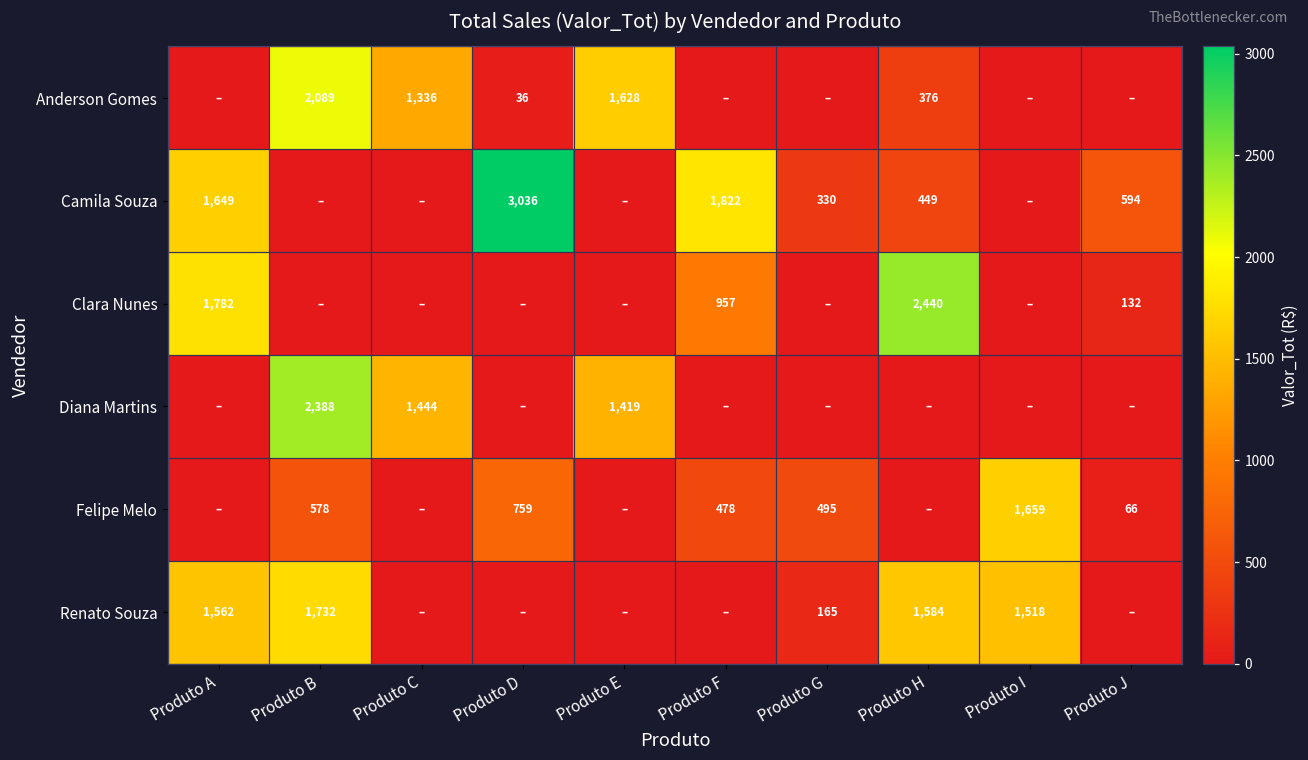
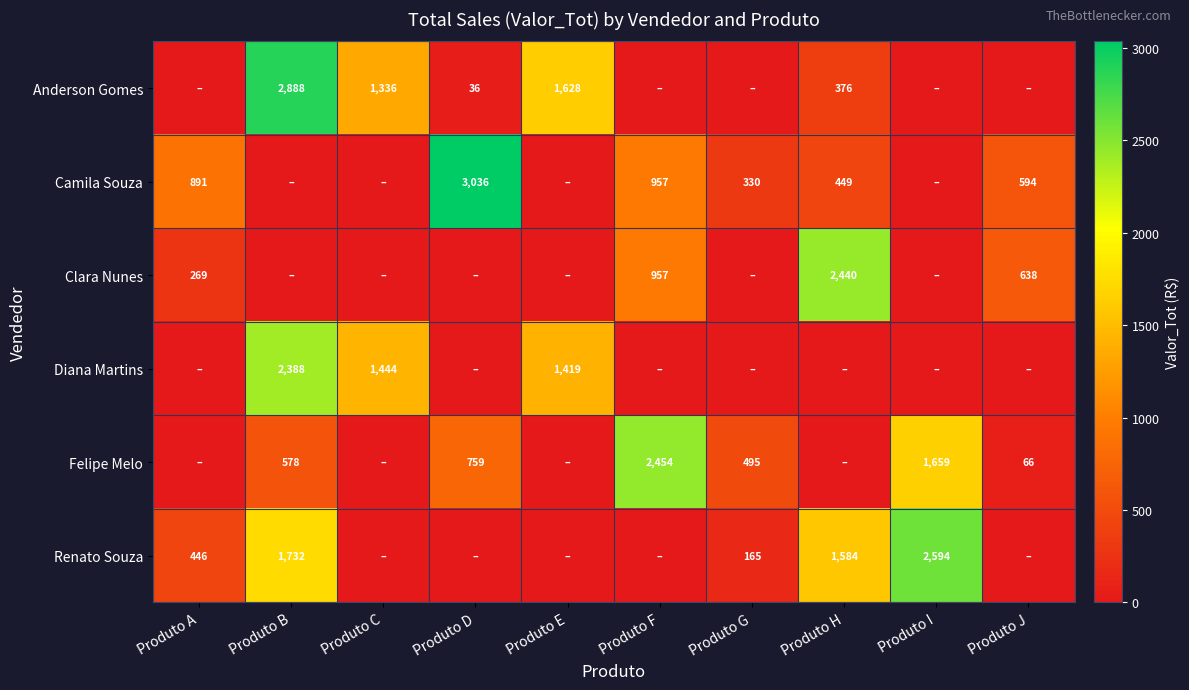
  {
    "Anderson Gomes": {
-     "Produto B": "2,089",
+     "Produto B": "2,888",
      "Produto C": "1,336",
      "Produto D": "36",
      "Produto E": "1,628",
      "Produto H": "376"
    },
    "Camila Souza": {
-     "Produto A": "1,649",
+     "Produto A": "891",
      "Produto D": "3,036",
-     "Produto F": "1,822",
+     "Produto F": "957",
      "Produto G": "330",
      "Produto H": "449",
      "Produto J": "594"
    },
    "Clara Nunes": {
-     "Produto A": "1,782",
+     "Produto A": "269",
      "Produto F": "957",
      "Produto H": "2,440",
-     "Produto J": "132"
+     "Produto J": "638"
    },
    "Diana Martins": {
      "Produto B": "2,388",
      "Produto C": "1,444",
      "Produto E": "1,419"
    },
    "Felipe Melo": {
      "Produto B": "578",
      "Produto D": "759",
-     "Produto F": "478",
+     "Produto F": "2,454",
      "Produto G": "495",
      "Produto I": "1,659",
      "Produto J": "66"
    },
    "Renato Souza": {
-     "Produto A": "1,562",
+     "Produto A": "446",
      "Produto B": "1,732",
      "Produto G": "165",
      "Produto H": "1,584",
-     "Produto I": "1,518"
+     "Produto I": "2,594"
    }
  }
